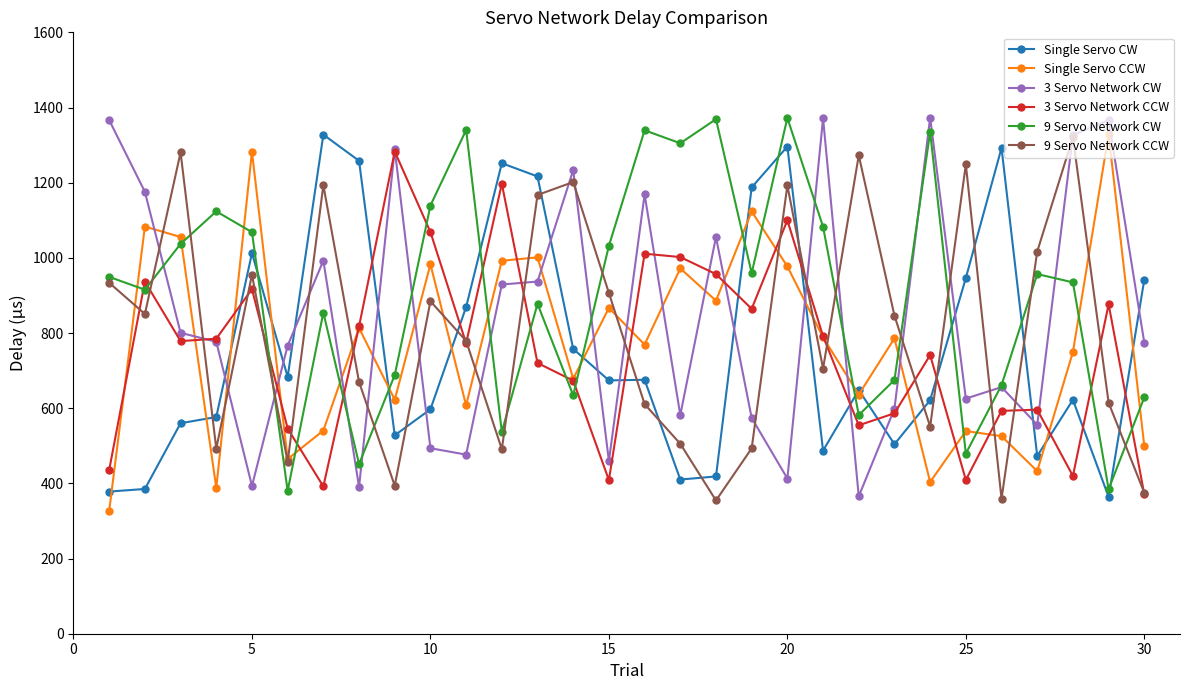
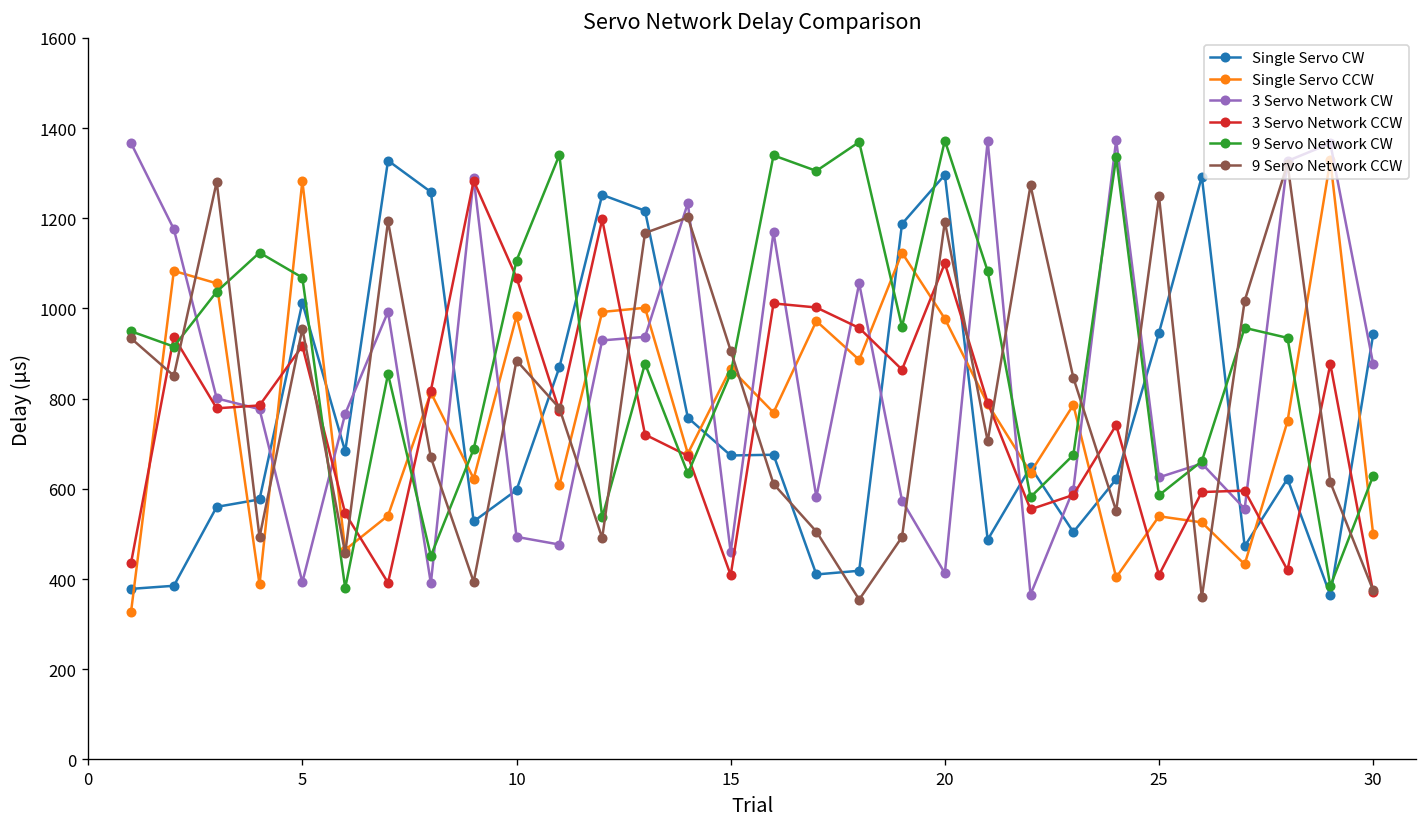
  {
    "Single Servo CW": {
      "5": 1010,
      "10": 600,
      "15": 670,
      "20": 1300,
      "25": 950,
      "30": 940
    },
    "Single Servo CCW": {
      "5": 1280,
      "10": 980,
      "15": 870,
      "20": 980,
      "25": 540,
      "30": 500
    },
    "3 Servo Network CW": {
      "5": 390,
      "10": 490,
      "15": 460,
      "20": 410,
      "25": 630,
-     "30": 770
+     "30": 880
    },
    "3 Servo Network CCW": {
      "5": 920,
      "10": 1070,
      "15": 410,
      "20": 1100,
      "25": 410
    },
    "9 Servo Network CW": {
      "5": 1070,
-     "10": 1140,
-     "15": 1030,
+     "10": 1110,
+     "15": 860,
      "20": 1370,
-     "25": 480,
+     "25": 590,
      "30": 630
    },
    "9 Servo Network CCW": {
      "5": 960,
      "10": 880,
      "15": 910,
      "20": 1190,
      "25": 1250
    }
  }
